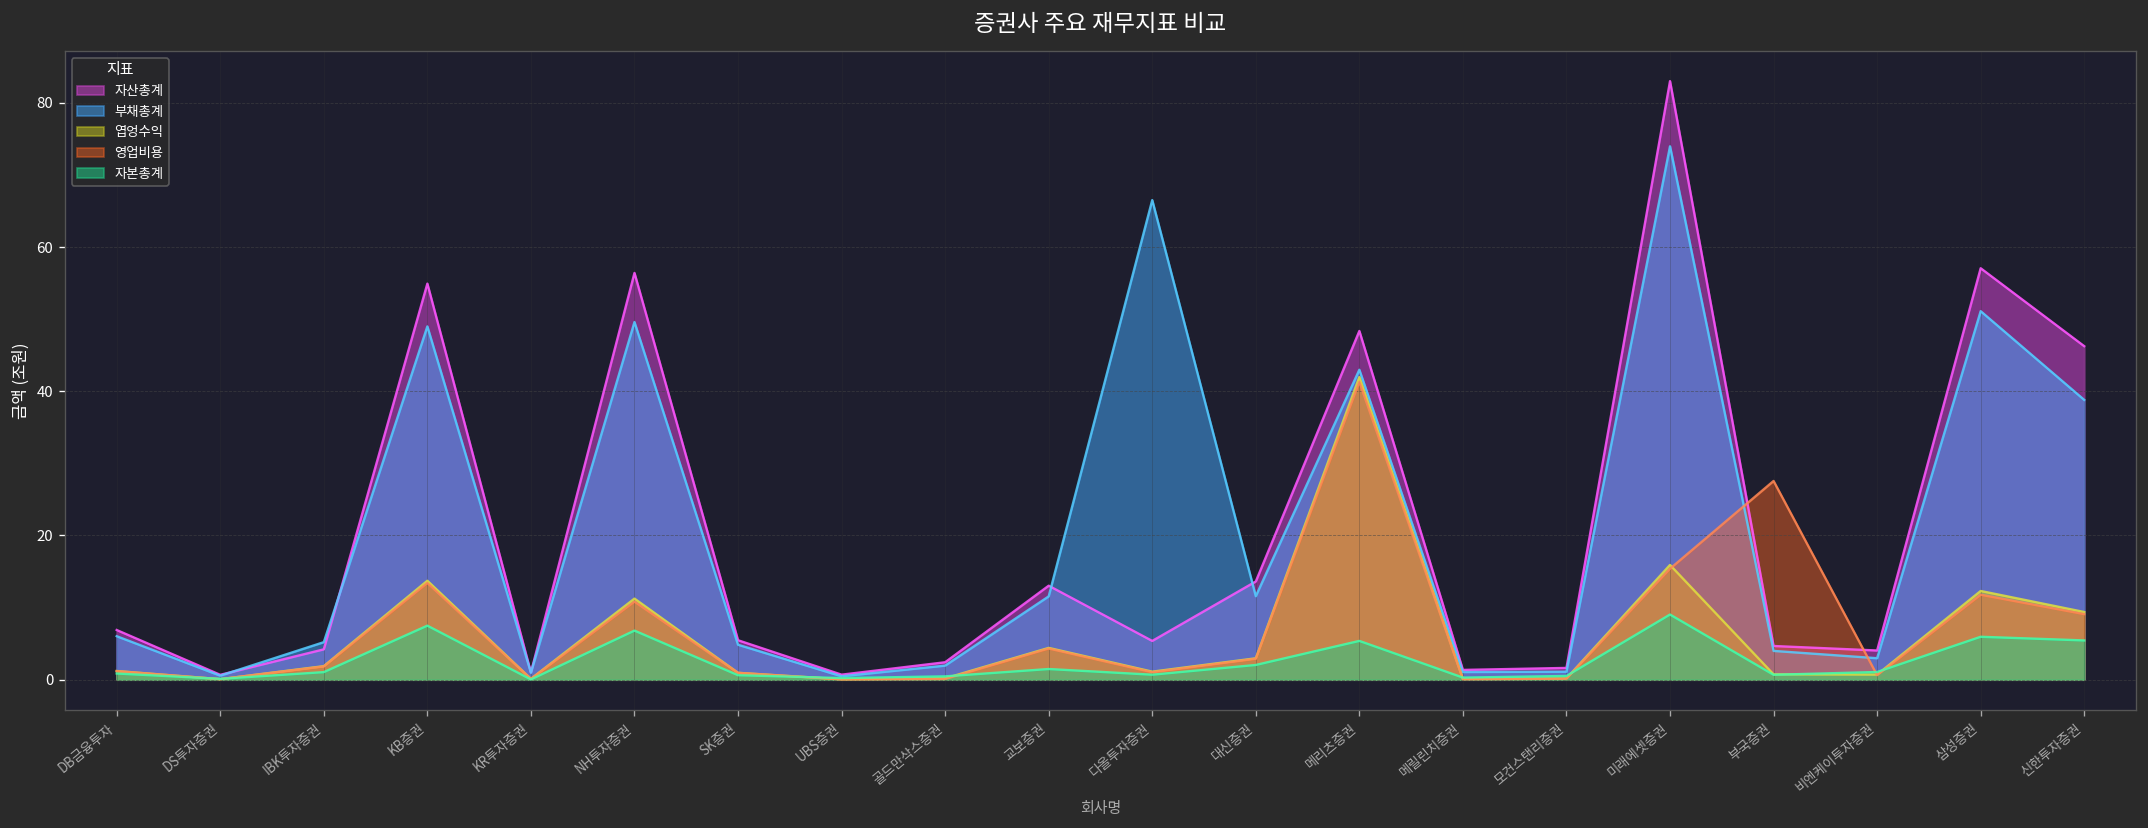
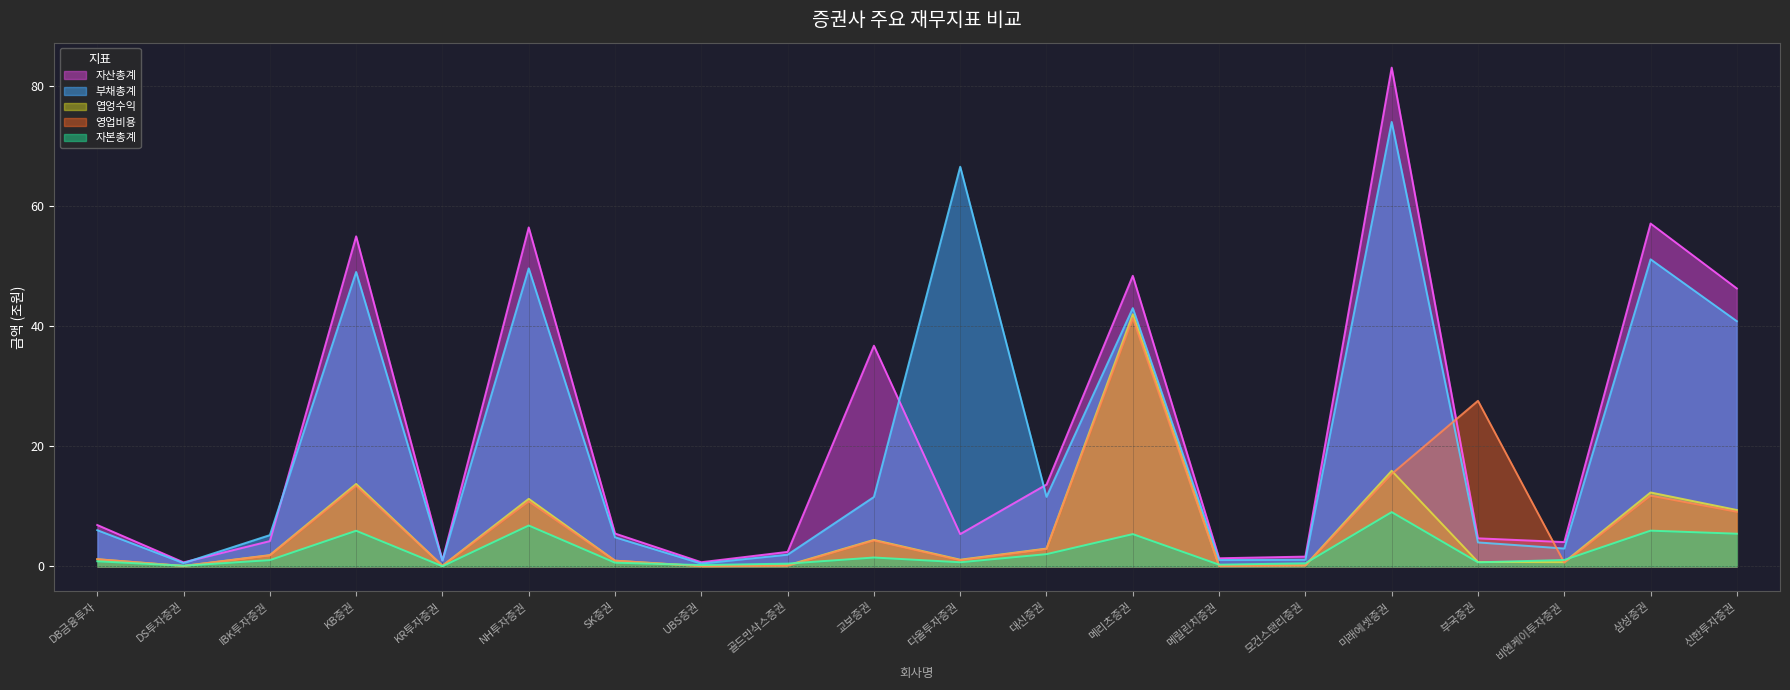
  {
    "자산총계": {
      "DB금융투자": 7,
      "IBK투자증권": 4,
      "KB증권": 55,
      "NH투자증권": 56,
      "SK증권": 5,
      "골드만삭스증권": 2,
-     "교보증권": 13,
+     "교보증권": 37,
      "다올투자증권": 5,
      "대신증권": 14,
      "메리츠증권": 48,
      "모건스탠리증권": 2,
      "미래에셋증권": 83,
      "부국증권": 5,
      "비엔케이투자증권": 4,
      "삼성증권": 57,
      "신한투자증권": 46
    },
    "부채총계": {
      "DB금융투자": 6,
      "IBK투자증권": 5,
      "KB증권": 49,
      "NH투자증권": 50,
      "SK증권": 5,
      "골드만삭스증권": 2,
      "교보증권": 12,
      "다올투자증권": 67,
      "대신증권": 12,
      "메리츠증권": 43,
      "모건스탠리증권": 1,
      "미래에셋증권": 74,
      "부국증권": 4,
      "비엔케이투자증권": 3,
      "삼성증권": 51,
-     "신한투자증권": 39
+     "신한투자증권": 41
    },
    "엽엉수익": {
      "메리츠증권": 42,
      "미래에셋증권": 16,
      "삼성증권": 12
    },
    "영업비용": {
      "메리츠증권": 41,
      "미래에셋증권": 15,
      "부국증권": 28,
      "삼성증권": 12
    },
    "자본총계": {
      "IBK투자증권": 1,
-     "KB증권": 7,
+     "KB증권": 6,
      "NH투자증권": 7,
      "교보증권": 1,
      "대신증권": 2,
      "메리츠증권": 5,
      "미래에셋증권": 9,
      "삼성증권": 6,
      "신한투자증권": 5
    }
  }
